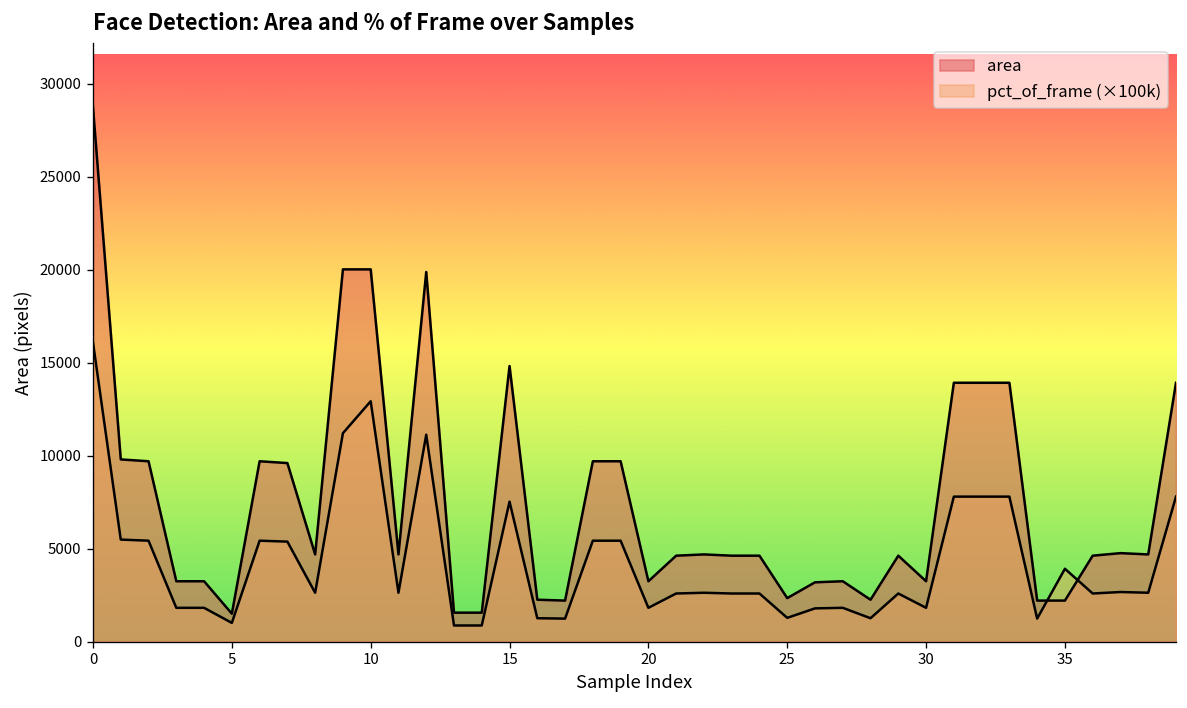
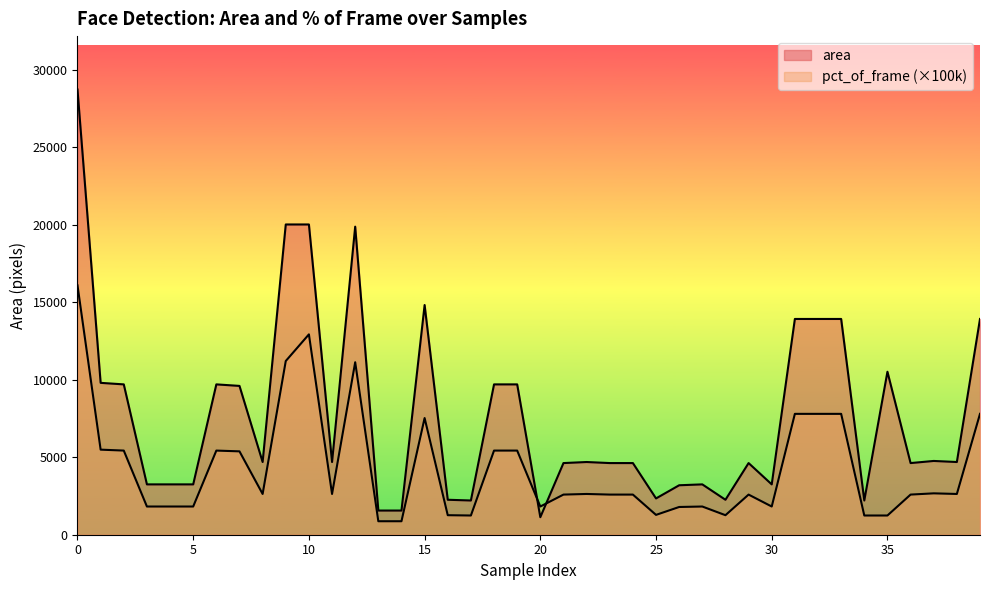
  {
    "area": {
      "0": 28700,
-     "5": 1500,
+     "5": 3200,
      "10": 20000,
      "15": 14800,
-     "20": 3200,
+     "20": 1100,
      "25": 2300,
      "30": 3200,
-     "35": 2200
+     "35": 10500
    },
    "pct_of_frame (×100k)": {
      "0": 16100,
-     "5": 1000,
+     "5": 1800,
      "10": 12900,
      "15": 7500,
      "20": 1800,
      "25": 1300,
      "30": 1800,
-     "35": 3900
+     "35": 1200
    }
  }
